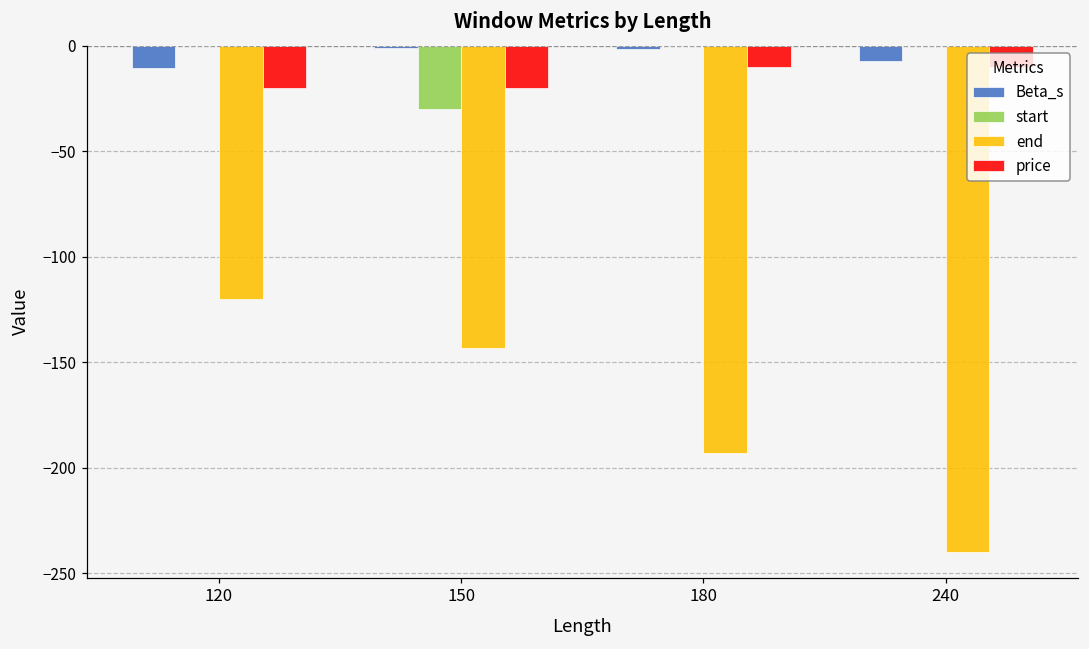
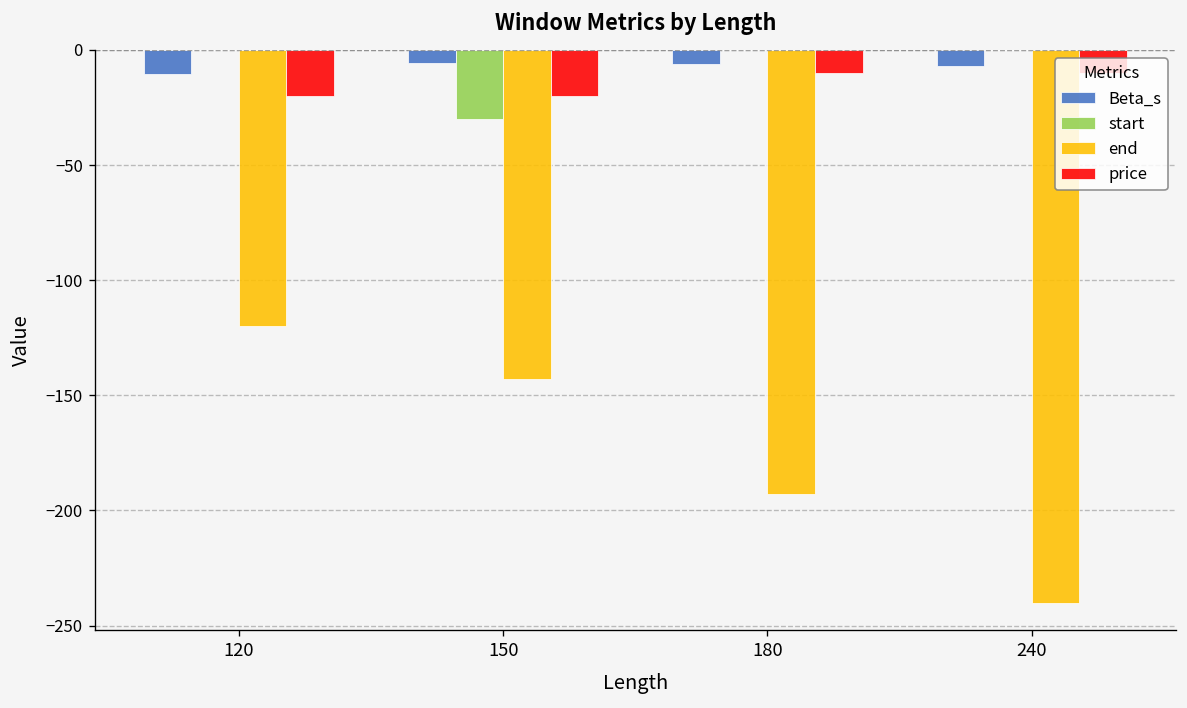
  {
    "Beta_s": {
      "120": -10,
-     "150": -1,
-     "180": -1,
+     "150": -6,
+     "180": -6,
      "240": -7
    },
    "start": {
      "120": 0,
      "150": -30,
      "180": 0,
      "240": 0
    },
    "end": {
      "120": -120,
      "150": -143,
      "180": -193,
      "240": -240
    },
    "price": {
      "120": -20,
      "150": -20,
      "180": -10
    }
  }
